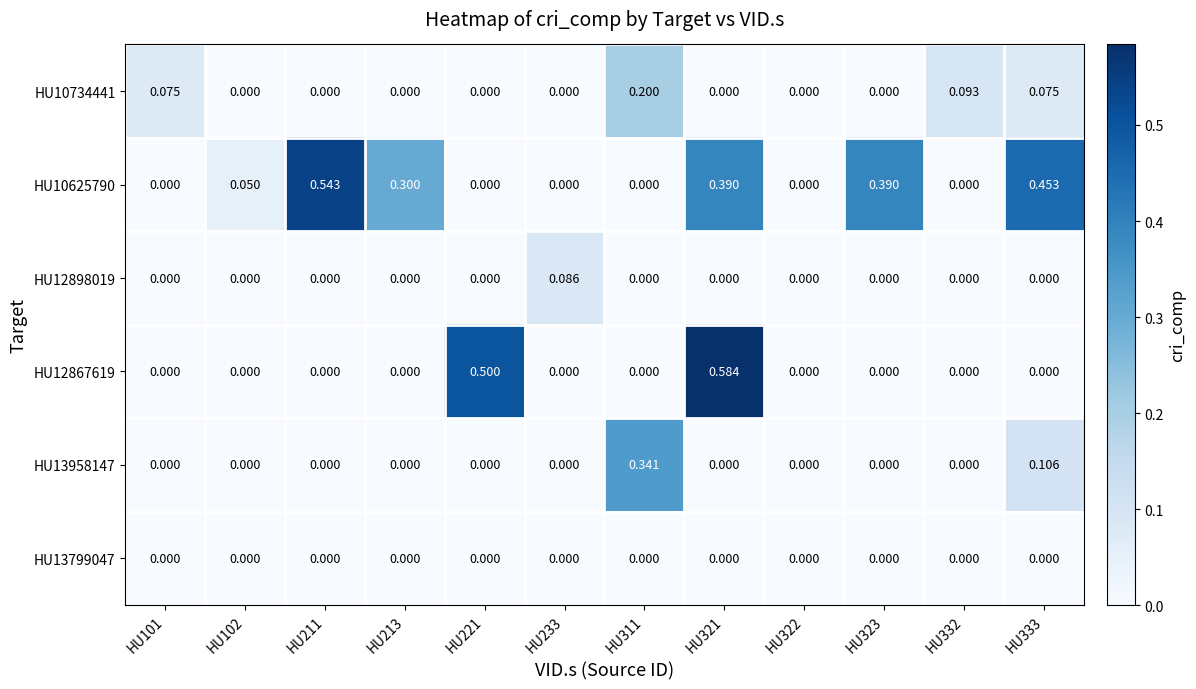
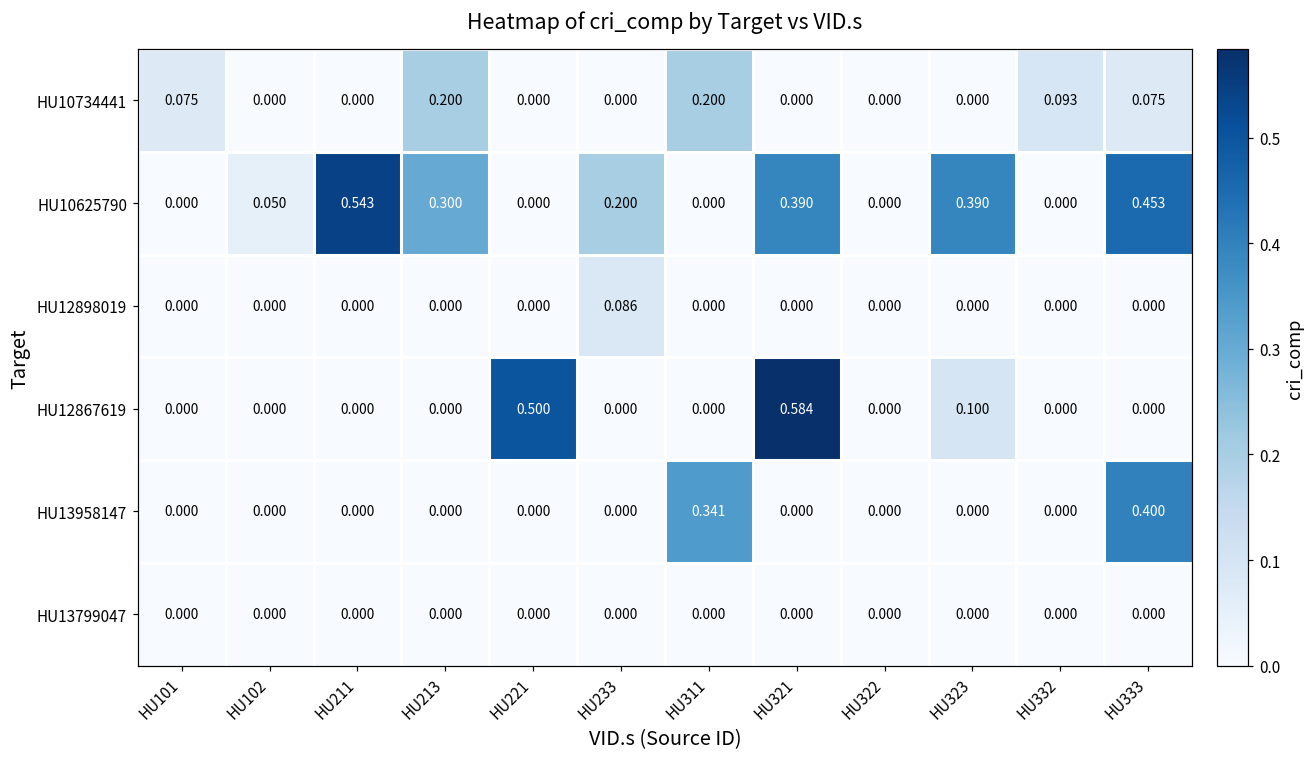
  {
    "HU10734441": {
      "HU101": 0.075,
      "HU102": 0.000,
      "HU211": 0.000,
-     "HU213": 0.000,
+     "HU213": 0.200,
      "HU221": 0.000,
      "HU233": 0.000,
      "HU311": 0.200,
      "HU321": 0.000,
      "HU322": 0.000,
      "HU323": 0.000,
      "HU332": 0.093,
      "HU333": 0.075
    },
    "HU10625790": {
      "HU101": 0.000,
      "HU102": 0.050,
      "HU211": 0.543,
      "HU213": 0.300,
      "HU221": 0.000,
-     "HU233": 0.000,
+     "HU233": 0.200,
      "HU311": 0.000,
      "HU321": 0.390,
      "HU322": 0.000,
      "HU323": 0.390,
      "HU332": 0.000,
      "HU333": 0.453
    },
    "HU12898019": {
      "HU101": 0.000,
      "HU102": 0.000,
      "HU211": 0.000,
      "HU213": 0.000,
      "HU221": 0.000,
      "HU233": 0.086,
      "HU311": 0.000,
      "HU321": 0.000,
      "HU322": 0.000,
      "HU323": 0.000,
      "HU332": 0.000,
      "HU333": 0.000
    },
    "HU12867619": {
      "HU101": 0.000,
      "HU102": 0.000,
      "HU211": 0.000,
      "HU213": 0.000,
      "HU221": 0.500,
      "HU233": 0.000,
      "HU311": 0.000,
      "HU321": 0.584,
      "HU322": 0.000,
-     "HU323": 0.000,
+     "HU323": 0.100,
      "HU332": 0.000,
      "HU333": 0.000
    },
    "HU13958147": {
      "HU101": 0.000,
      "HU102": 0.000,
      "HU211": 0.000,
      "HU213": 0.000,
      "HU221": 0.000,
      "HU233": 0.000,
      "HU311": 0.341,
      "HU321": 0.000,
      "HU322": 0.000,
      "HU323": 0.000,
      "HU332": 0.000,
-     "HU333": 0.106
+     "HU333": 0.400
    },
    "HU13799047": {
      "HU101": 0.000,
      "HU102": 0.000,
      "HU211": 0.000,
      "HU213": 0.000,
      "HU221": 0.000,
      "HU233": 0.000,
      "HU311": 0.000,
      "HU321": 0.000,
      "HU322": 0.000,
      "HU323": 0.000,
      "HU332": 0.000,
      "HU333": 0.000
    }
  }
